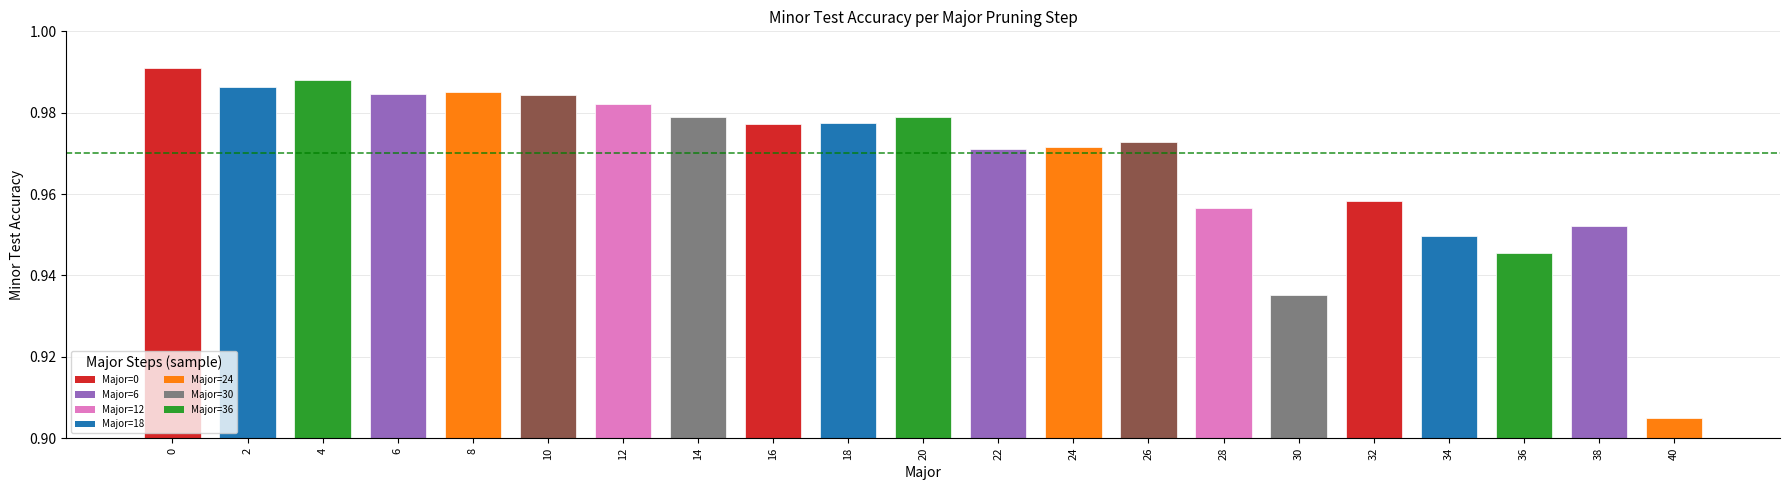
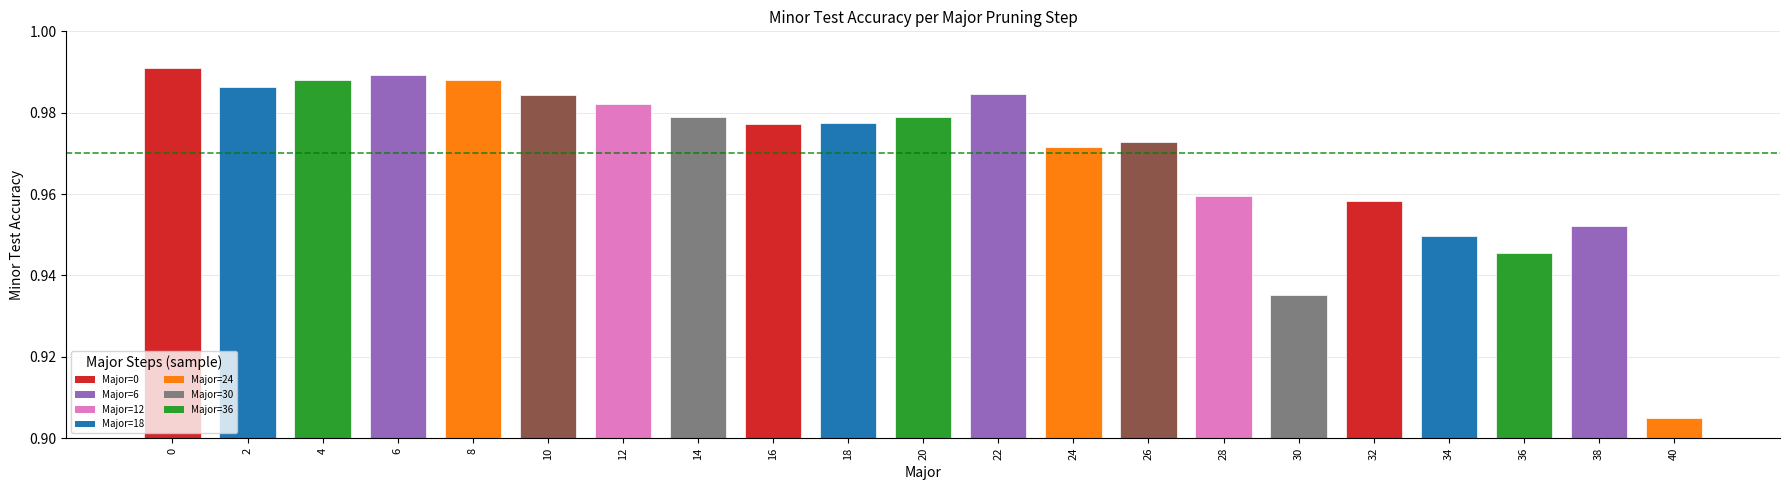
  {
    "0": 0.991,
    "2": 0.986,
    "4": 0.988,
-   "6": 0.985,
-   "8": 0.985,
+   "6": 0.989,
+   "8": 0.988,
    "10": 0.984,
    "12": 0.982,
    "14": 0.979,
    "16": 0.977,
    "18": 0.977,
    "20": 0.979,
-   "22": 0.971,
+   "22": 0.985,
    "24": 0.972,
    "26": 0.973,
-   "28": 0.957,
+   "28": 0.960,
    "30": 0.935,
    "32": 0.958,
    "34": 0.950,
    "36": 0.945,
    "38": 0.952,
    "40": 0.905
  }
